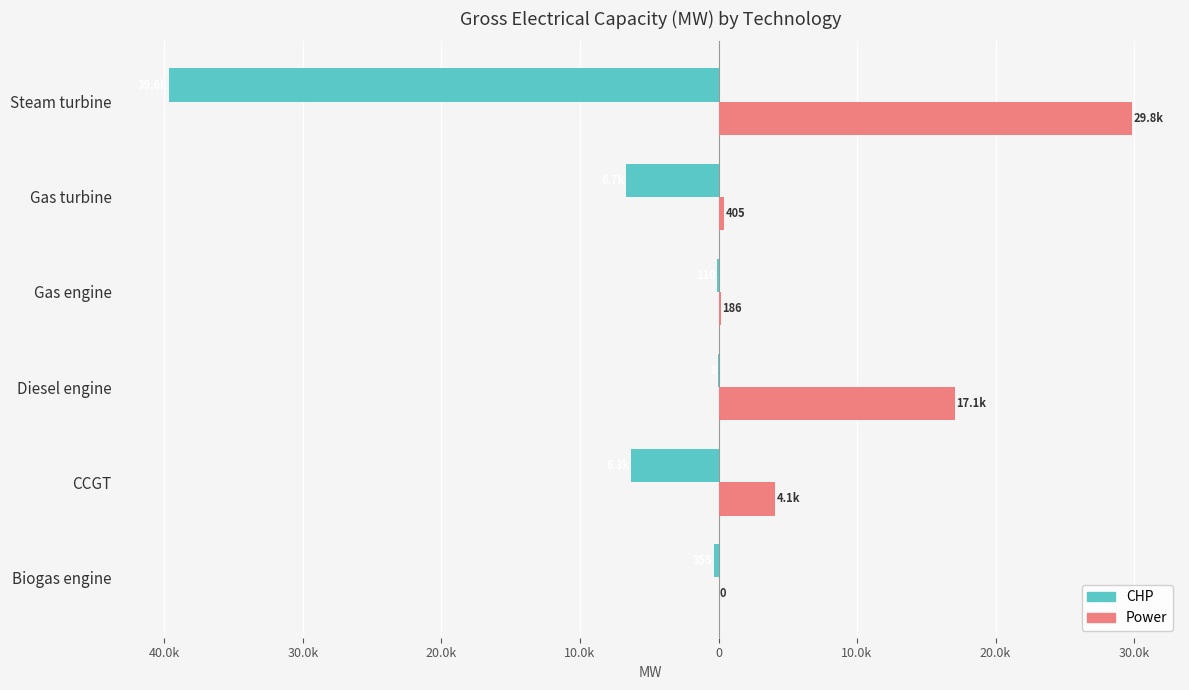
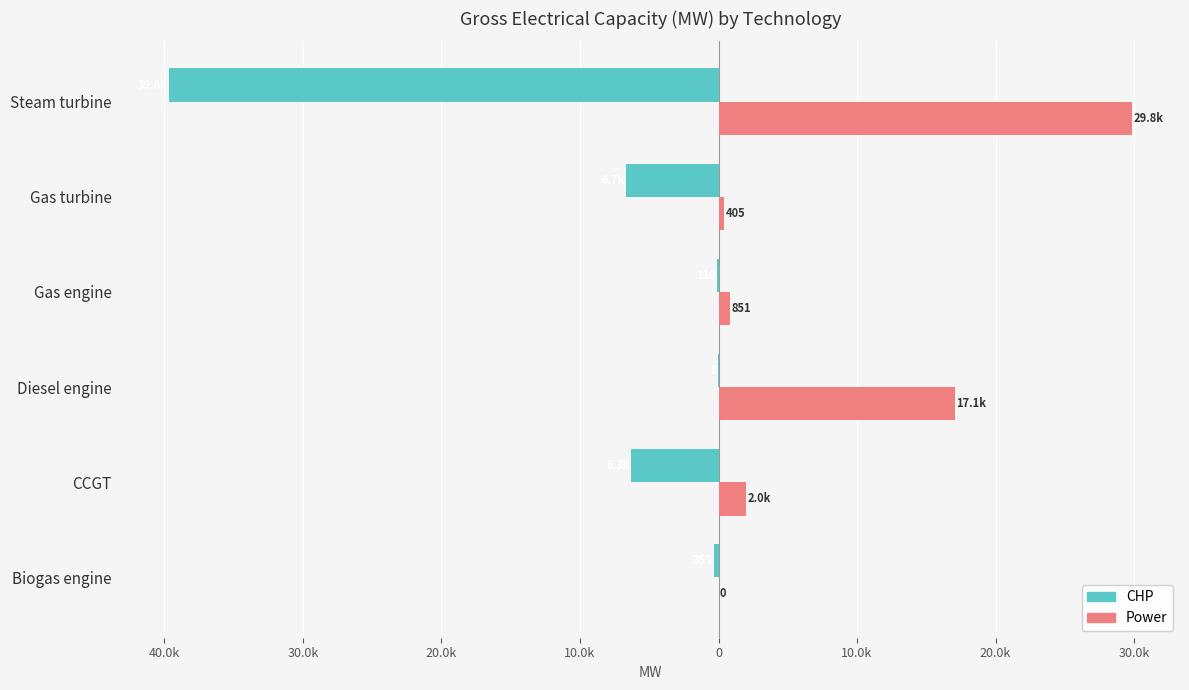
  {
    "Power": {
      "Steam turbine": "29.8k",
      "Gas turbine": "405",
-     "Gas engine": "186",
+     "Gas engine": "851",
      "Diesel engine": "17.1k",
-     "CCGT": "4.1k",
+     "CCGT": "2.0k",
      "Biogas engine": "0"
    }
  }
